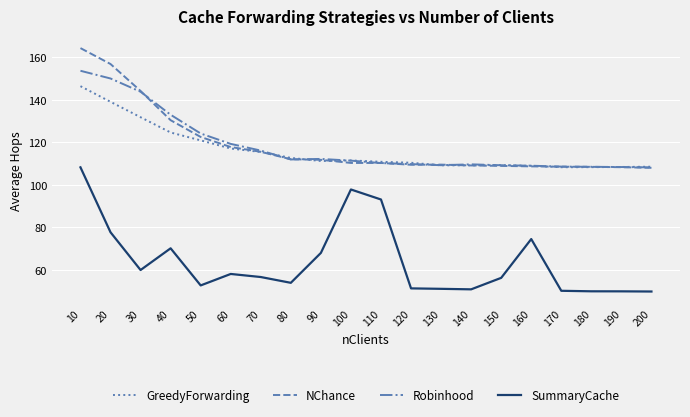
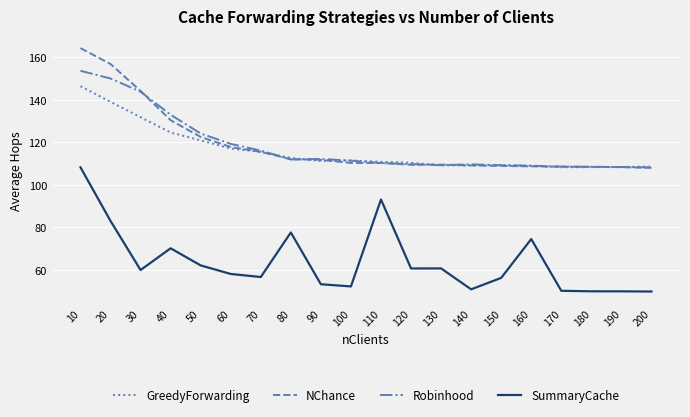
  {
    "SummaryCache": {
      "10": 108,
-     "20": 78,
+     "20": 83,
      "30": 60,
      "40": 70,
-     "50": 53,
+     "50": 62,
      "60": 58,
      "70": 57,
-     "80": 54,
-     "90": 68,
-     "100": 98,
+     "80": 78,
+     "90": 53,
+     "100": 52,
      "110": 93,
-     "120": 51,
-     "130": 51,
+     "120": 61,
+     "130": 61,
      "140": 51,
      "150": 56,
      "160": 75,
      "170": 50,
      "180": 50,
      "190": 50,
      "200": 50
    }
  }
